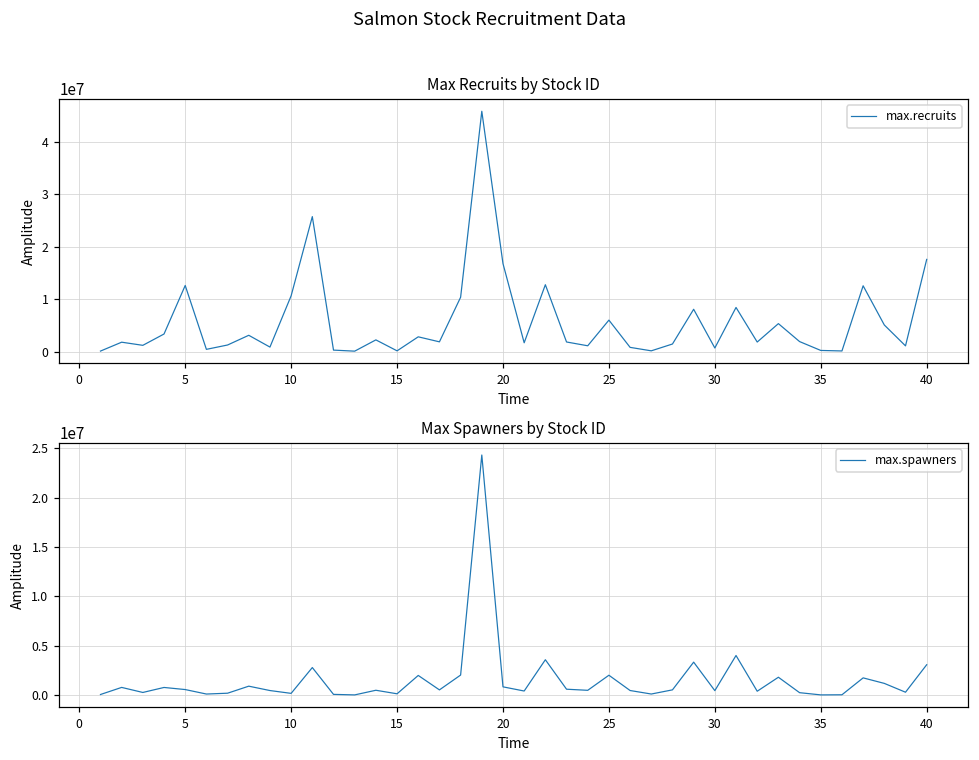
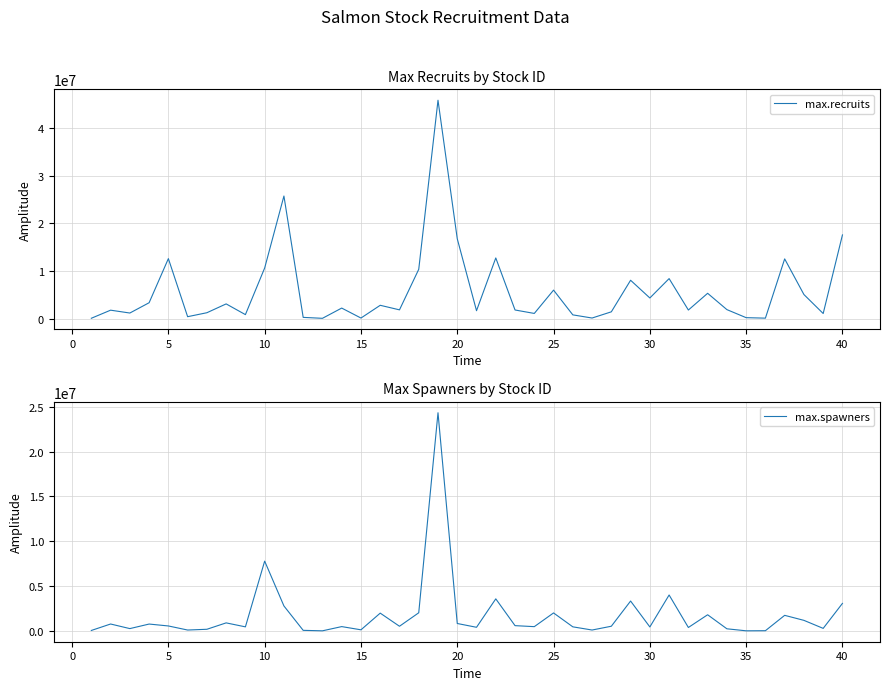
  {
    "Max Recruits by Stock ID": {
      "5": 13000000,
      "10": 11000000,
      "15": 0,
      "20": 17000000,
      "25": 6000000,
-     "30": 1000000,
+     "30": 4000000,
      "35": 0,
      "40": 18000000
    },
    "Max Spawners by Stock ID": {
      "5": 1000000,
-     "10": 0,
+     "10": 8000000,
      "15": 0,
      "20": 1000000,
      "25": 2000000,
      "30": 0,
      "35": 0,
      "40": 3000000
    }
  }
